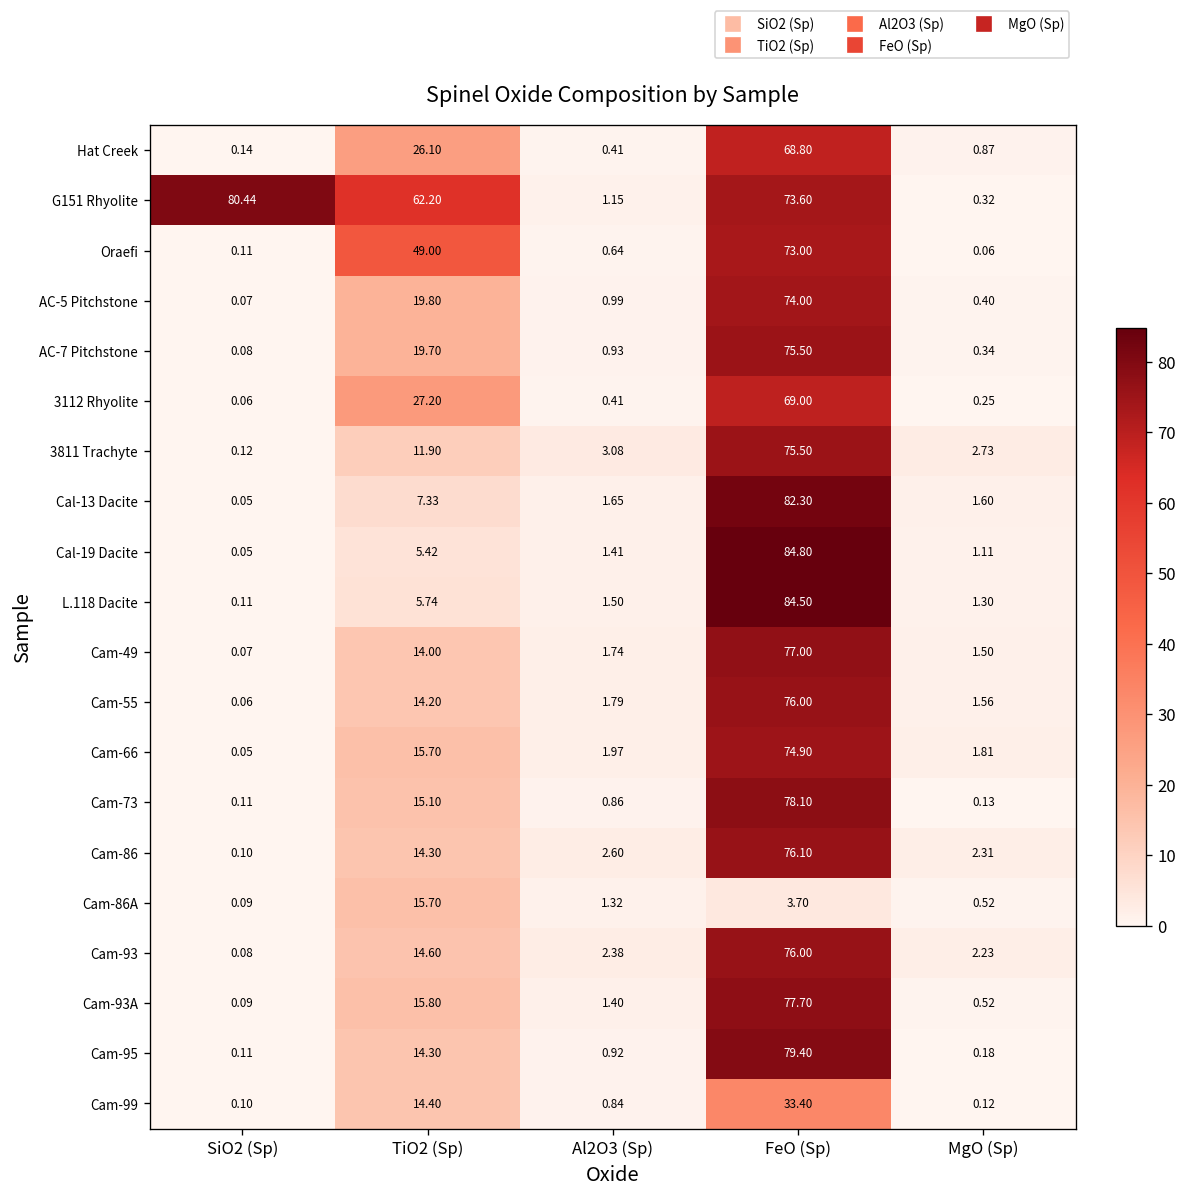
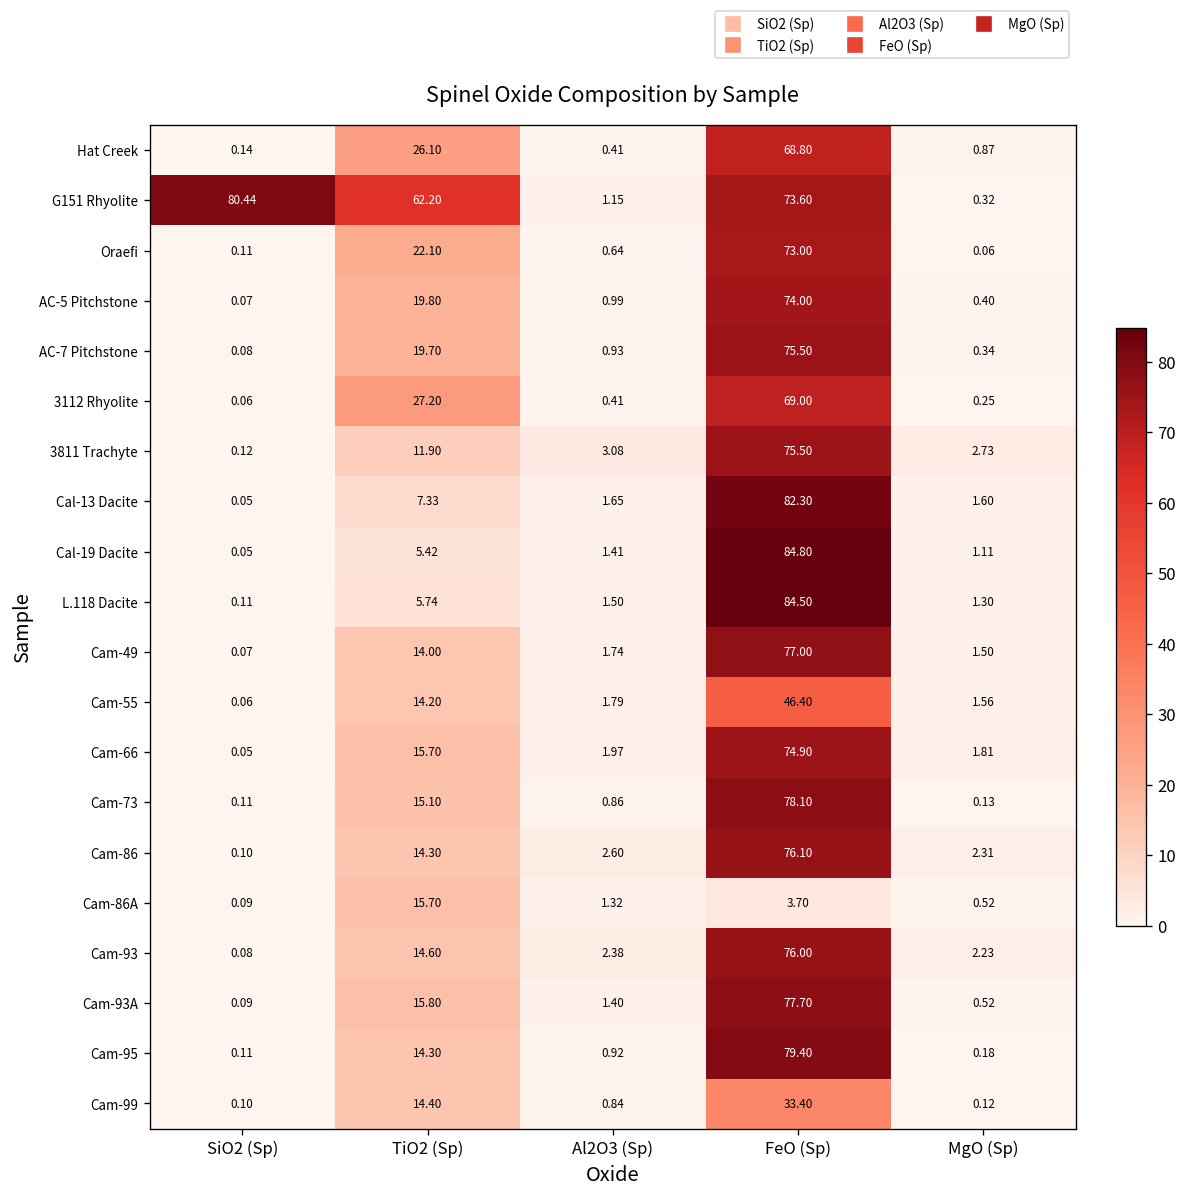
  {
    "Hat Creek": {
      "SiO2 (Sp)": 0.14,
      "TiO2 (Sp)": 26.10,
      "Al2O3 (Sp)": 0.41,
      "FeO (Sp)": 68.80,
      "MgO (Sp)": 0.87
    },
    "G151 Rhyolite": {
      "SiO2 (Sp)": 80.44,
      "TiO2 (Sp)": 62.20,
      "Al2O3 (Sp)": 1.15,
      "FeO (Sp)": 73.60,
      "MgO (Sp)": 0.32
    },
    "Oraefi": {
      "SiO2 (Sp)": 0.11,
-     "TiO2 (Sp)": 49.00,
+     "TiO2 (Sp)": 22.10,
      "Al2O3 (Sp)": 0.64,
      "FeO (Sp)": 73.00,
      "MgO (Sp)": 0.06
    },
    "AC-5 Pitchstone": {
      "SiO2 (Sp)": 0.07,
      "TiO2 (Sp)": 19.80,
      "Al2O3 (Sp)": 0.99,
      "FeO (Sp)": 74.00,
      "MgO (Sp)": 0.40
    },
    "AC-7 Pitchstone": {
      "SiO2 (Sp)": 0.08,
      "TiO2 (Sp)": 19.70,
      "Al2O3 (Sp)": 0.93,
      "FeO (Sp)": 75.50,
      "MgO (Sp)": 0.34
    },
    "3112 Rhyolite": {
      "SiO2 (Sp)": 0.06,
      "TiO2 (Sp)": 27.20,
      "Al2O3 (Sp)": 0.41,
      "FeO (Sp)": 69.00,
      "MgO (Sp)": 0.25
    },
    "3811 Trachyte": {
      "SiO2 (Sp)": 0.12,
      "TiO2 (Sp)": 11.90,
      "Al2O3 (Sp)": 3.08,
      "FeO (Sp)": 75.50,
      "MgO (Sp)": 2.73
    },
    "Cal-13 Dacite": {
      "SiO2 (Sp)": 0.05,
      "TiO2 (Sp)": 7.33,
      "Al2O3 (Sp)": 1.65,
      "FeO (Sp)": 82.30,
      "MgO (Sp)": 1.60
    },
    "Cal-19 Dacite": {
      "SiO2 (Sp)": 0.05,
      "TiO2 (Sp)": 5.42,
      "Al2O3 (Sp)": 1.41,
      "FeO (Sp)": 84.80,
      "MgO (Sp)": 1.11
    },
    "L.118 Dacite": {
      "SiO2 (Sp)": 0.11,
      "TiO2 (Sp)": 5.74,
      "Al2O3 (Sp)": 1.50,
      "FeO (Sp)": 84.50,
      "MgO (Sp)": 1.30
    },
    "Cam-49": {
      "SiO2 (Sp)": 0.07,
      "TiO2 (Sp)": 14.00,
      "Al2O3 (Sp)": 1.74,
      "FeO (Sp)": 77.00,
      "MgO (Sp)": 1.50
    },
    "Cam-55": {
      "SiO2 (Sp)": 0.06,
      "TiO2 (Sp)": 14.20,
      "Al2O3 (Sp)": 1.79,
-     "FeO (Sp)": 76.00,
+     "FeO (Sp)": 46.40,
      "MgO (Sp)": 1.56
    },
    "Cam-66": {
      "SiO2 (Sp)": 0.05,
      "TiO2 (Sp)": 15.70,
      "Al2O3 (Sp)": 1.97,
      "FeO (Sp)": 74.90,
      "MgO (Sp)": 1.81
    },
    "Cam-73": {
      "SiO2 (Sp)": 0.11,
      "TiO2 (Sp)": 15.10,
      "Al2O3 (Sp)": 0.86,
      "FeO (Sp)": 78.10,
      "MgO (Sp)": 0.13
    },
    "Cam-86": {
      "SiO2 (Sp)": 0.10,
      "TiO2 (Sp)": 14.30,
      "Al2O3 (Sp)": 2.60,
      "FeO (Sp)": 76.10,
      "MgO (Sp)": 2.31
    },
    "Cam-86A": {
      "SiO2 (Sp)": 0.09,
      "TiO2 (Sp)": 15.70,
      "Al2O3 (Sp)": 1.32,
      "FeO (Sp)": 3.70,
      "MgO (Sp)": 0.52
    },
    "Cam-93": {
      "SiO2 (Sp)": 0.08,
      "TiO2 (Sp)": 14.60,
      "Al2O3 (Sp)": 2.38,
      "FeO (Sp)": 76.00,
      "MgO (Sp)": 2.23
    },
    "Cam-93A": {
      "SiO2 (Sp)": 0.09,
      "TiO2 (Sp)": 15.80,
      "Al2O3 (Sp)": 1.40,
      "FeO (Sp)": 77.70,
      "MgO (Sp)": 0.52
    },
    "Cam-95": {
      "SiO2 (Sp)": 0.11,
      "TiO2 (Sp)": 14.30,
      "Al2O3 (Sp)": 0.92,
      "FeO (Sp)": 79.40,
      "MgO (Sp)": 0.18
    },
    "Cam-99": {
      "SiO2 (Sp)": 0.10,
      "TiO2 (Sp)": 14.40,
      "Al2O3 (Sp)": 0.84,
      "FeO (Sp)": 33.40,
      "MgO (Sp)": 0.12
    }
  }
